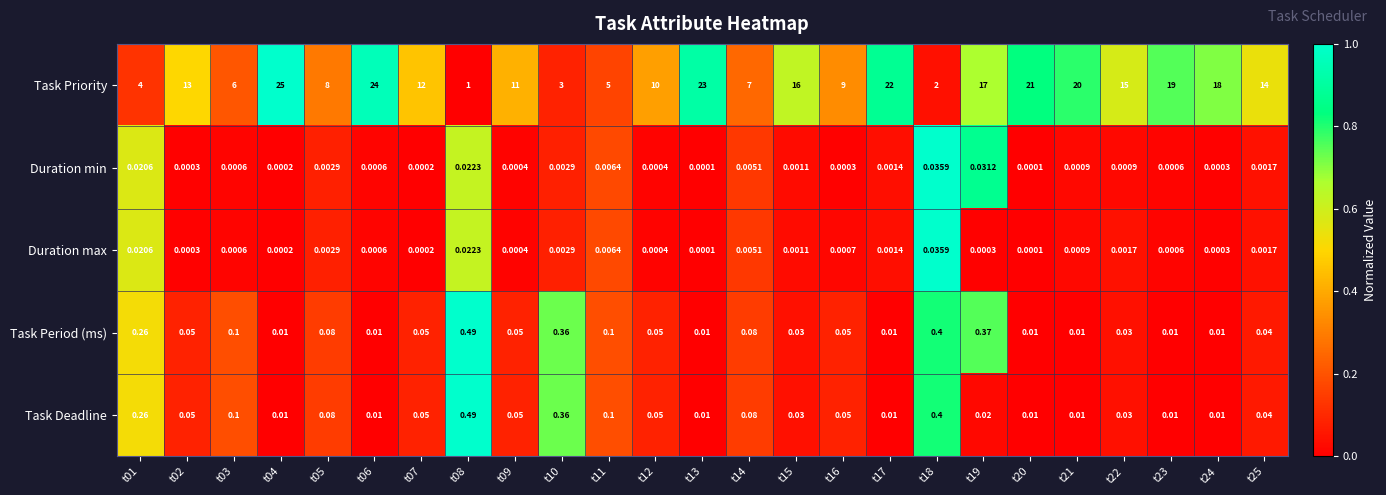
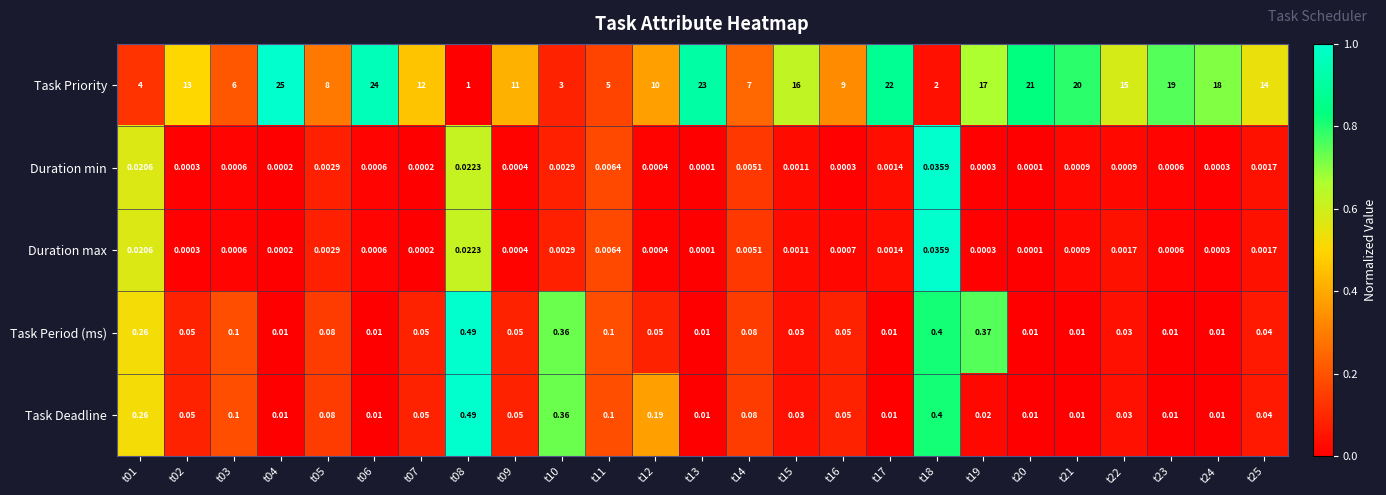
  {
    "Task Priority": {
      "t01": 4,
      "t02": 13,
      "t03": 6,
      "t04": 25,
      "t05": 8,
      "t06": 24,
      "t07": 12,
      "t08": 1,
      "t09": 11,
      "t10": 3,
      "t11": 5,
      "t12": 10,
      "t13": 23,
      "t14": 7,
      "t15": 16,
      "t16": 9,
      "t17": 22,
      "t18": 2,
      "t19": 17,
      "t20": 21,
      "t21": 20,
      "t22": 15,
      "t23": 19,
      "t24": 18,
      "t25": 14
    },
    "Duration min": {
      "t01": 0.0206,
      "t02": 0.0003,
      "t03": 0.0006,
      "t04": 0.0002,
      "t05": 0.0029,
      "t06": 0.0006,
      "t07": 0.0002,
      "t08": 0.0223,
      "t09": 0.0004,
      "t10": 0.0029,
      "t11": 0.0064,
      "t12": 0.0004,
      "t13": 0.0001,
      "t14": 0.0051,
      "t15": 0.0011,
      "t16": 0.0003,
      "t17": 0.0014,
      "t18": 0.0359,
-     "t19": 0.0312,
+     "t19": 0.0003,
      "t20": 0.0001,
      "t21": 0.0009,
      "t22": 0.0009,
      "t23": 0.0006,
      "t24": 0.0003,
      "t25": 0.0017
    },
    "Duration max": {
      "t01": 0.0206,
      "t02": 0.0003,
      "t03": 0.0006,
      "t04": 0.0002,
      "t05": 0.0029,
      "t06": 0.0006,
      "t07": 0.0002,
      "t08": 0.0223,
      "t09": 0.0004,
      "t10": 0.0029,
      "t11": 0.0064,
      "t12": 0.0004,
      "t13": 0.0001,
      "t14": 0.0051,
      "t15": 0.0011,
      "t16": 0.0007,
      "t17": 0.0014,
      "t18": 0.0359,
      "t19": 0.0003,
      "t20": 0.0001,
      "t21": 0.0009,
      "t22": 0.0017,
      "t23": 0.0006,
      "t24": 0.0003,
      "t25": 0.0017
    },
    "Task Period (ms)": {
      "t01": 0.26,
      "t02": 0.05,
      "t03": 0.1,
      "t04": 0.01,
      "t05": 0.08,
      "t06": 0.01,
      "t07": 0.05,
      "t08": 0.49,
      "t09": 0.05,
      "t10": 0.36,
      "t11": 0.1,
      "t12": 0.05,
      "t13": 0.01,
      "t14": 0.08,
      "t15": 0.03,
      "t16": 0.05,
      "t17": 0.01,
      "t18": 0.4,
      "t19": 0.37,
      "t20": 0.01,
      "t21": 0.01,
      "t22": 0.03,
      "t23": 0.01,
      "t24": 0.01,
      "t25": 0.04
    },
    "Task Deadline": {
      "t01": 0.26,
      "t02": 0.05,
      "t03": 0.1,
      "t04": 0.01,
      "t05": 0.08,
      "t06": 0.01,
      "t07": 0.05,
      "t08": 0.49,
      "t09": 0.05,
      "t10": 0.36,
      "t11": 0.1,
-     "t12": 0.05,
+     "t12": 0.19,
      "t13": 0.01,
      "t14": 0.08,
      "t15": 0.03,
      "t16": 0.05,
      "t17": 0.01,
      "t18": 0.4,
      "t19": 0.02,
      "t20": 0.01,
      "t21": 0.01,
      "t22": 0.03,
      "t23": 0.01,
      "t24": 0.01,
      "t25": 0.04
    }
  }
